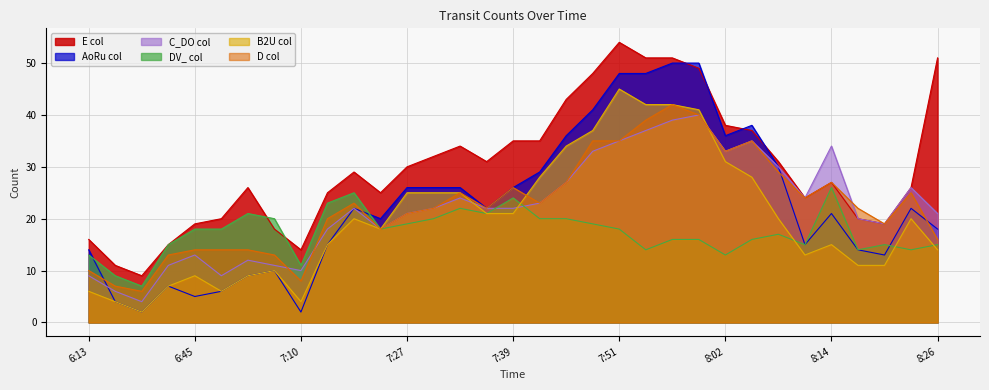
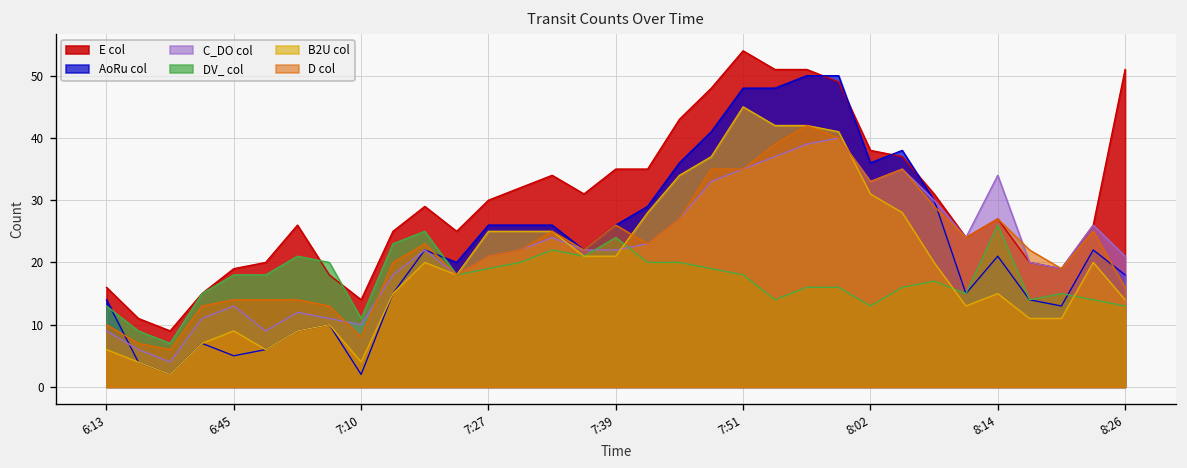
  {
    "E col": {
      "6:13": 16,
      "6:45": 19,
      "7:10": 14,
      "7:27": 30,
      "7:39": 35,
      "7:51": 54,
      "8:02": 38,
      "8:26": 51
    },
    "AoRu col": {
      "6:13": 14,
      "6:45": 5,
      "7:10": 2,
      "7:27": 26,
      "7:51": 48,
      "8:02": 36,
      "8:14": 21,
      "8:26": 18
    },
    "C_DO col": {
      "6:13": 9,
      "6:45": 13,
      "7:10": 10,
      "7:39": 22,
      "8:14": 34,
      "8:26": 21
    },
    "DV_ col": {
      "6:13": 13,
      "6:45": 18,
      "7:10": 11,
      "7:27": 19,
      "7:39": 24,
      "7:51": 18,
      "8:02": 13,
      "8:14": 26,
-     "8:26": 15
+     "8:26": 13
    }
  }
